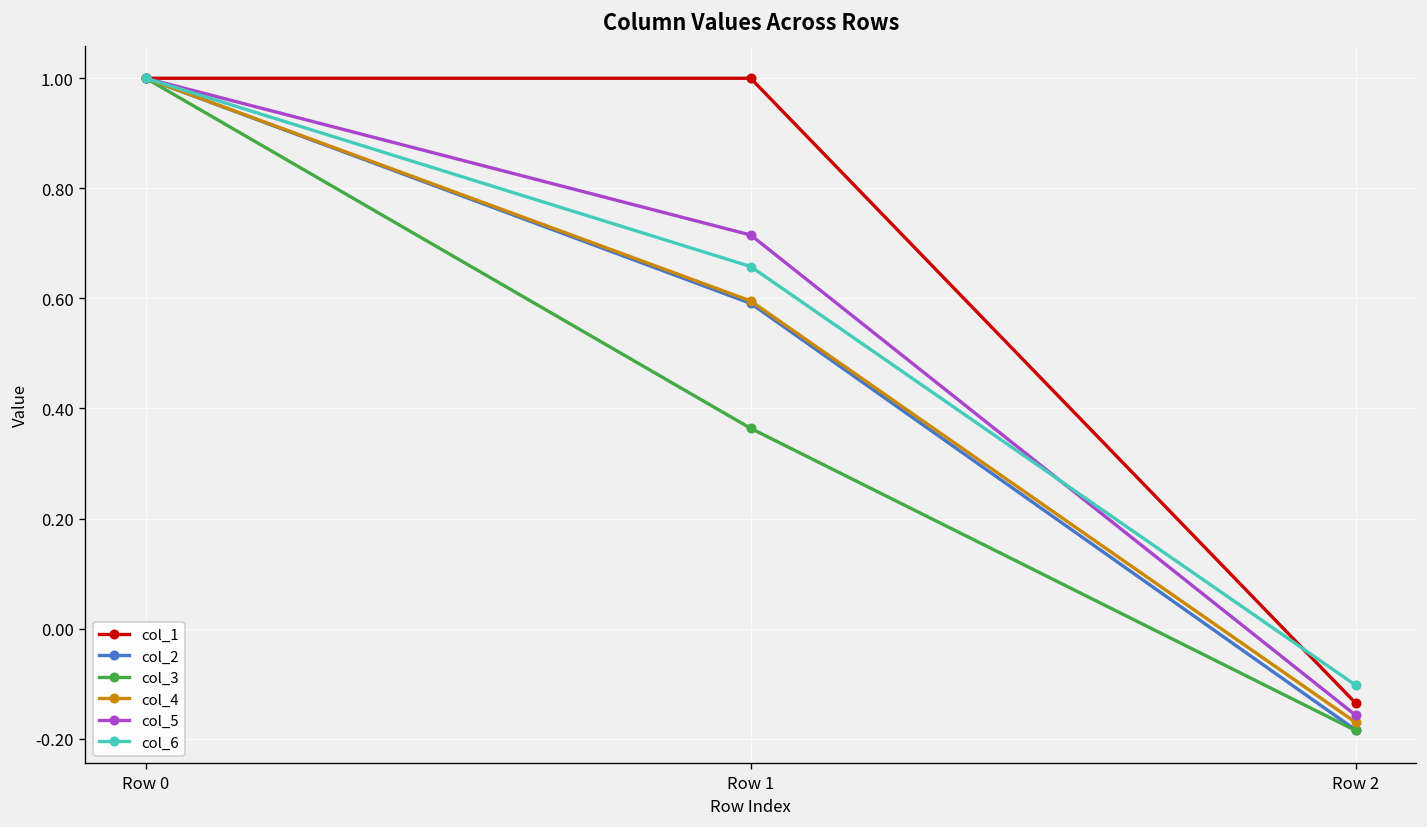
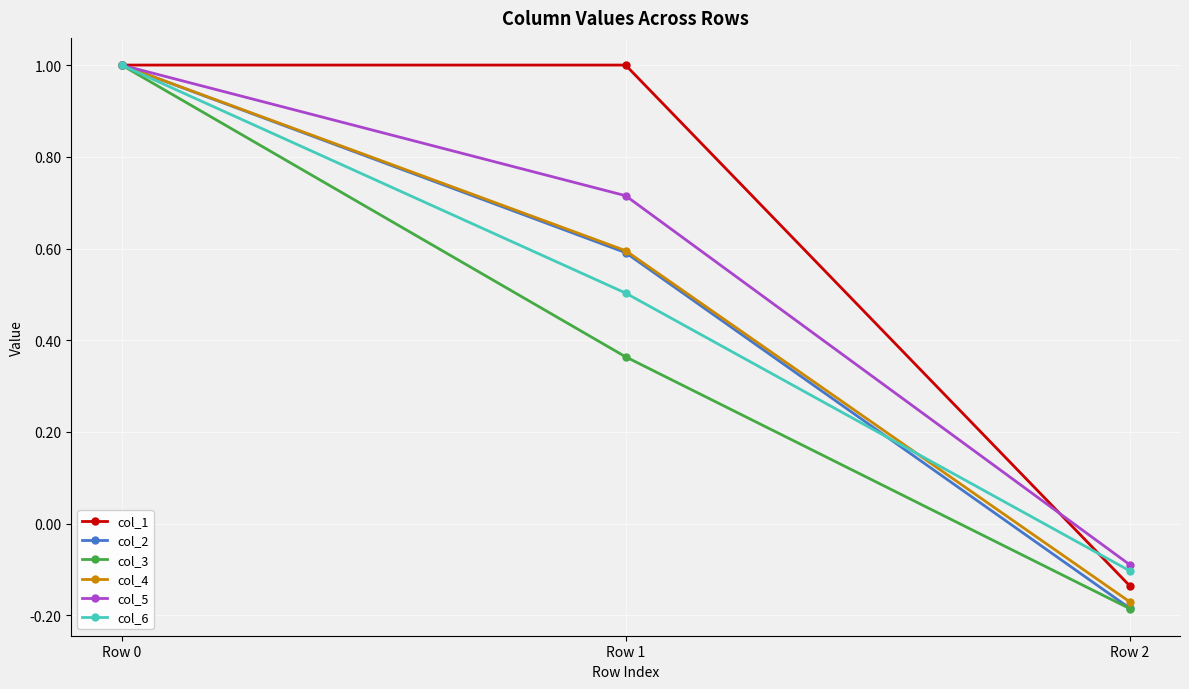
  {
    "col_1": {
      "Row 1": 1.00,
      "Row 2": -0.14
    },
    "col_3": {
      "Row 1": 0.36
    },
    "col_4": {
      "Row 2": -0.17
    },
    "col_5": {
      "Row 1": 0.72,
-     "Row 2": -0.16
+     "Row 2": -0.09
    },
    "col_6": {
-     "Row 1": 0.66,
+     "Row 1": 0.50,
      "Row 2": -0.10
    }
  }
